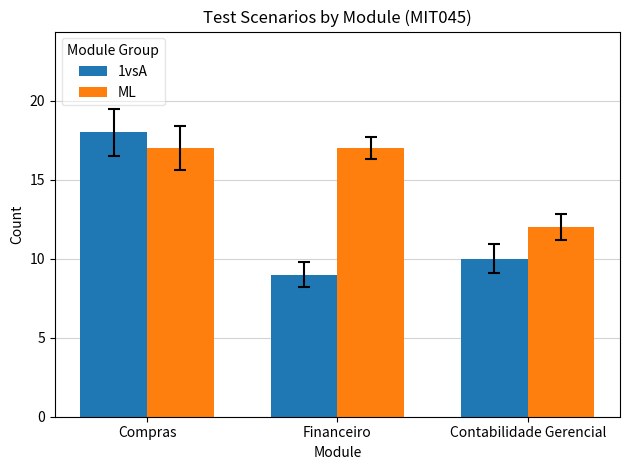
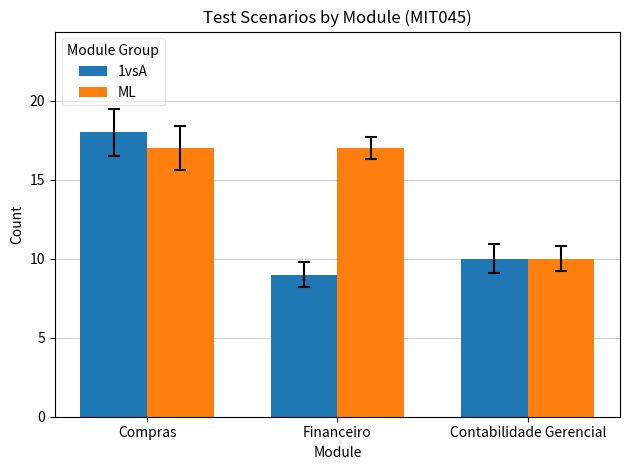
  {
    "ML": {
      "Compras": 17,
      "Financeiro": 17,
-     "Contabilidade Gerencial": 12
+     "Contabilidade Gerencial": 10
    }
  }
